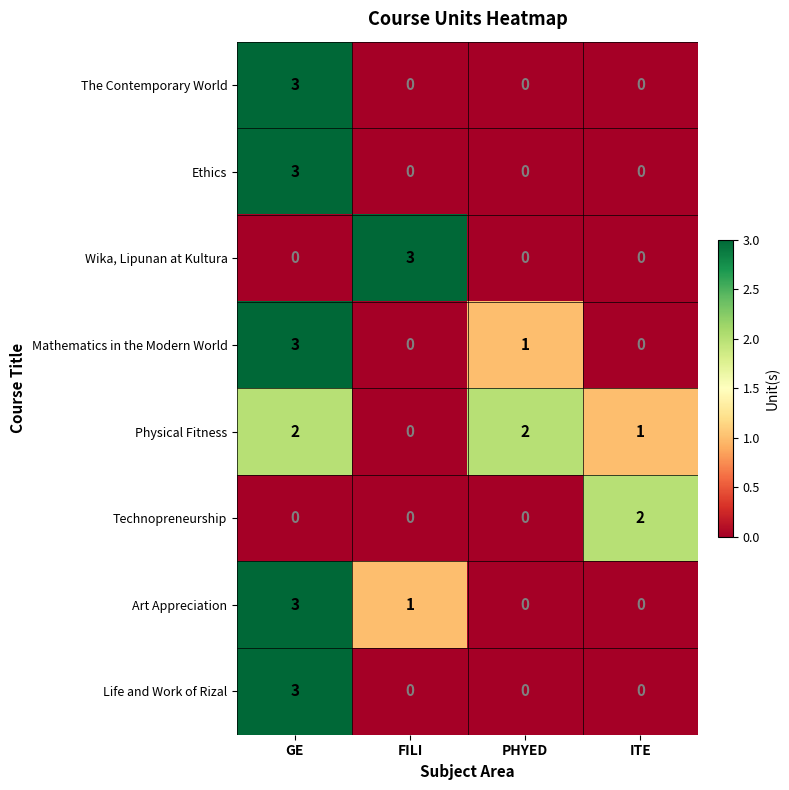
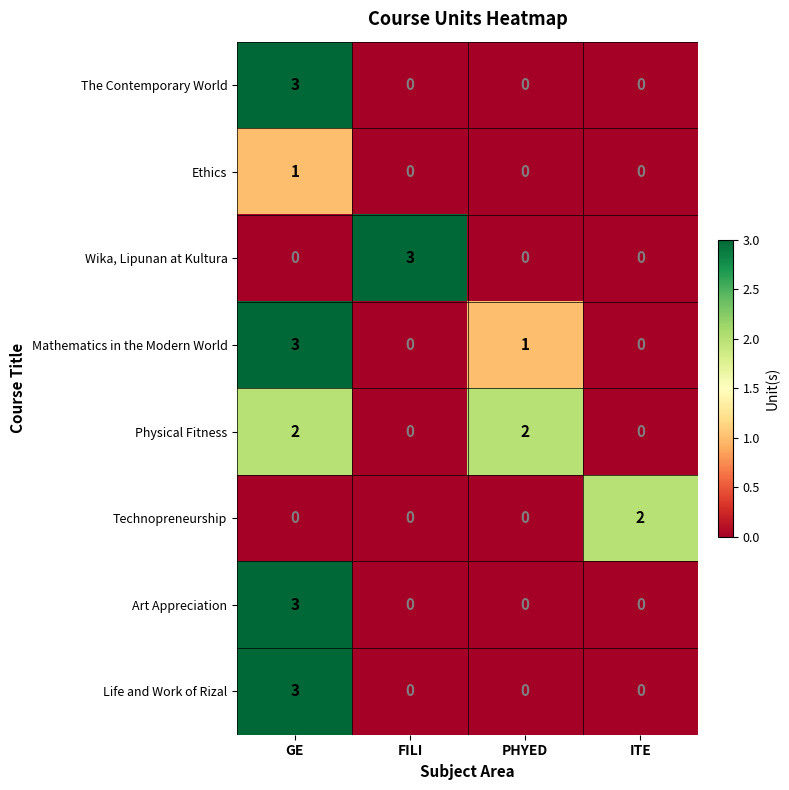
  {
    "The Contemporary World": {
      "GE": 3,
      "FILI": 0,
      "PHYED": 0,
      "ITE": 0
    },
    "Ethics": {
-     "GE": 3,
+     "GE": 1,
      "FILI": 0,
      "PHYED": 0,
      "ITE": 0
    },
    "Wika, Lipunan at Kultura": {
      "GE": 0,
      "FILI": 3,
      "PHYED": 0,
      "ITE": 0
    },
    "Mathematics in the Modern World": {
      "GE": 3,
      "FILI": 0,
      "PHYED": 1,
      "ITE": 0
    },
    "Physical Fitness": {
      "GE": 2,
      "FILI": 0,
      "PHYED": 2,
-     "ITE": 1
+     "ITE": 0
    },
    "Technopreneurship": {
      "GE": 0,
      "FILI": 0,
      "PHYED": 0,
      "ITE": 2
    },
    "Art Appreciation": {
      "GE": 3,
-     "FILI": 1,
+     "FILI": 0,
      "PHYED": 0,
      "ITE": 0
    },
    "Life and Work of Rizal": {
      "GE": 3,
      "FILI": 0,
      "PHYED": 0,
      "ITE": 0
    }
  }
